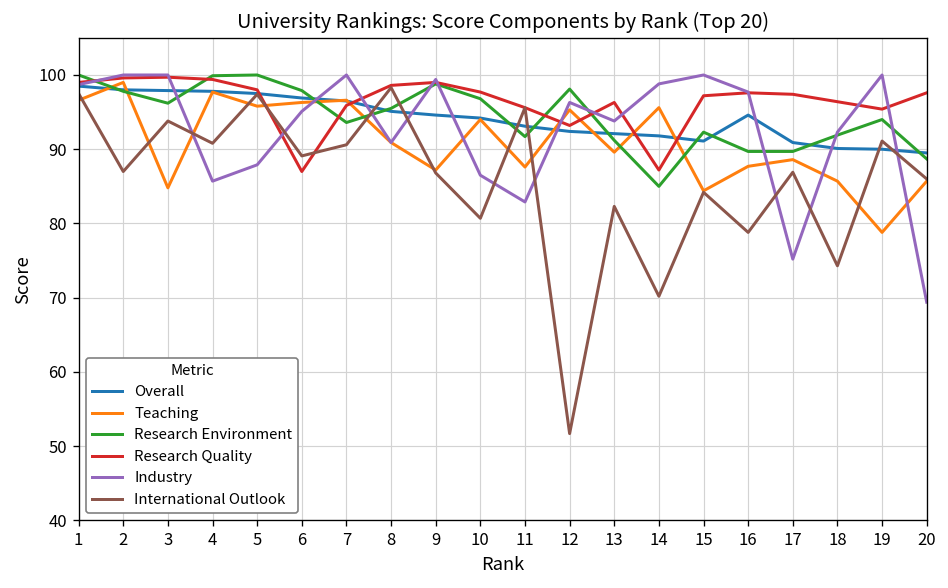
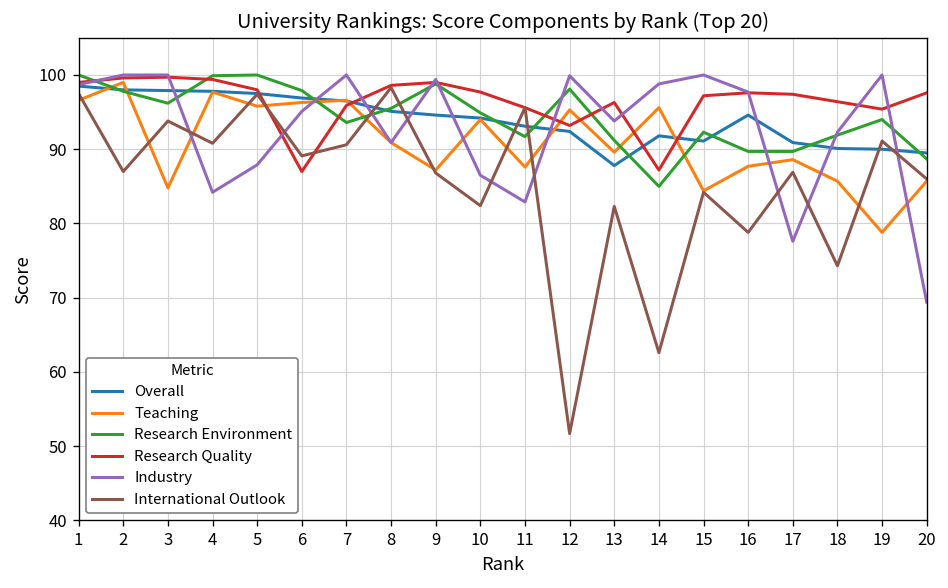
  {
    "Overall": {
      "3": 98,
      "6": 97,
      "9": 95,
      "11": 93,
      "12": 92,
-     "13": 92,
+     "13": 88,
      "14": 92,
      "15": 91,
      "16": 95,
      "17": 91,
      "18": 90,
      "19": 90,
      "20": 90
    },
    "Teaching": {
      "1": 97,
      "2": 99,
      "3": 85,
      "5": 96,
      "6": 96,
      "11": 88,
      "12": 95,
      "13": 90,
      "14": 96,
      "16": 88,
      "17": 89,
      "18": 86,
      "19": 79
    },
    "Research Environment": {
      "1": 100,
      "3": 96,
      "4": 100,
      "5": 100,
      "6": 98,
      "7": 94,
-     "10": 97,
+     "10": 95,
      "11": 92,
      "12": 98,
      "13": 91,
      "14": 85,
      "15": 92,
      "16": 90,
      "17": 90,
      "19": 94,
      "20": 89
    },
    "Research Quality": {
      "4": 99,
      "5": 98,
      "6": 87,
      "7": 96,
      "10": 98,
      "12": 93,
      "13": 96,
      "14": 87,
      "15": 97,
      "17": 97,
      "18": 96,
      "19": 95,
      "20": 98
    },
    "Industry": {
-     "4": 86,
+     "4": 84,
      "5": 88,
      "6": 95,
      "7": 100,
      "10": 87,
      "11": 83,
-     "12": 96,
+     "12": 100,
      "13": 94,
      "14": 99,
      "15": 100,
-     "17": 75,
+     "17": 78,
      "19": 100,
      "20": 69
    },
    "International Outlook": {
      "1": 98,
      "2": 87,
      "3": 94,
      "4": 91,
      "6": 89,
      "7": 91,
-     "10": 81,
+     "10": 82,
      "12": 52,
      "13": 82,
-     "14": 70,
+     "14": 63,
      "16": 79,
      "17": 87,
      "18": 74,
      "19": 91
    }
  }
